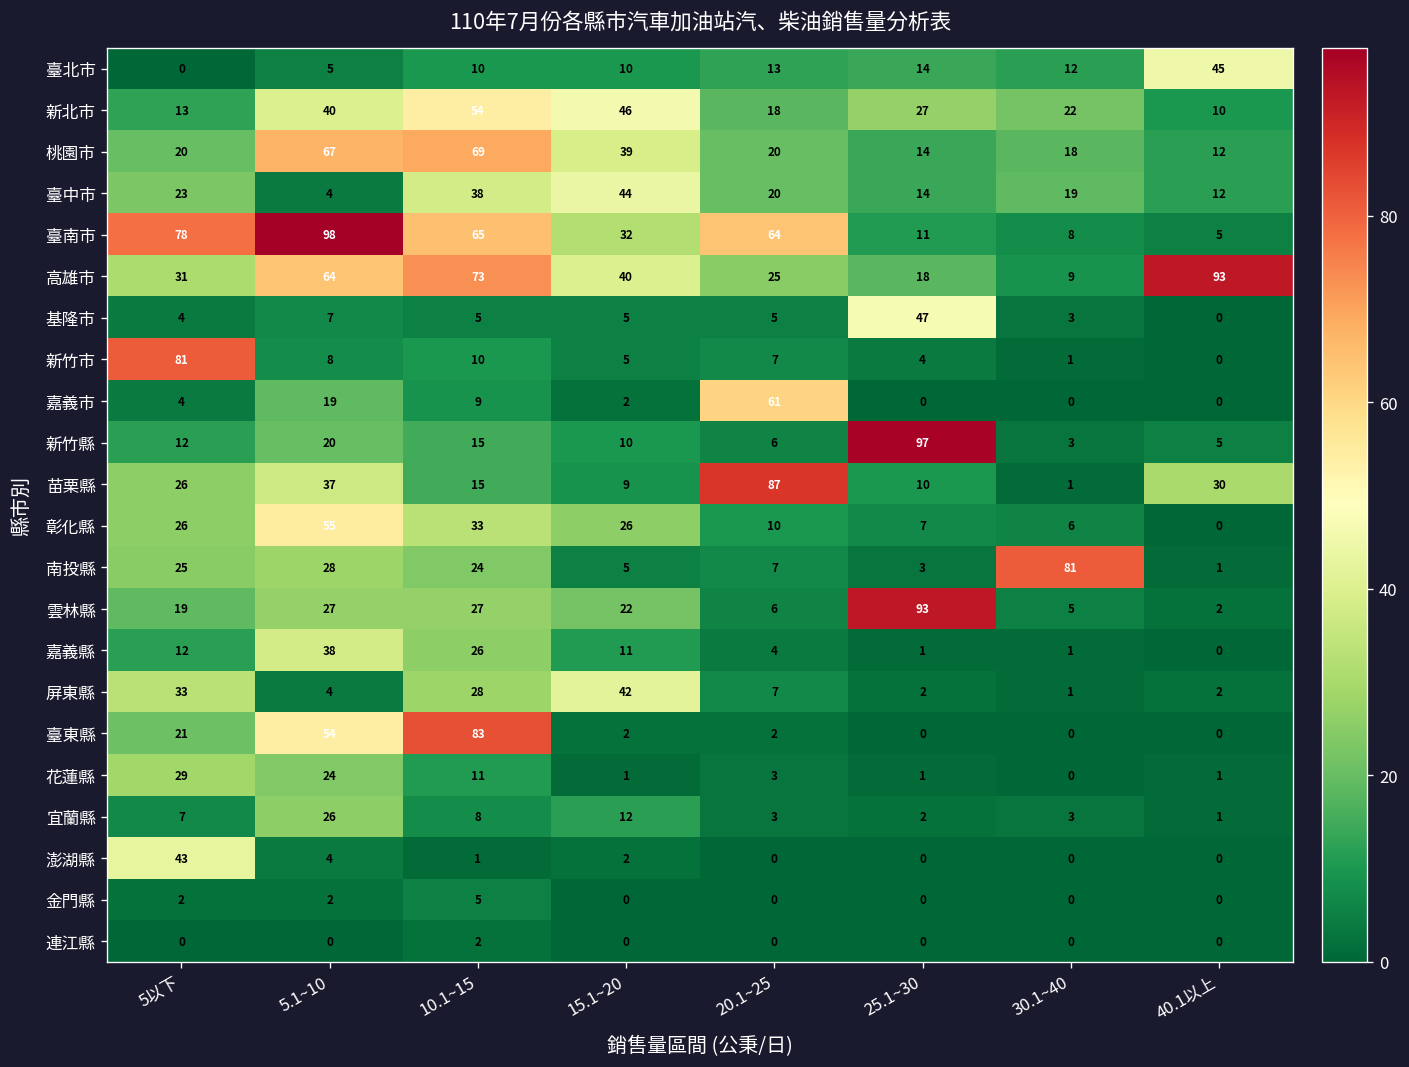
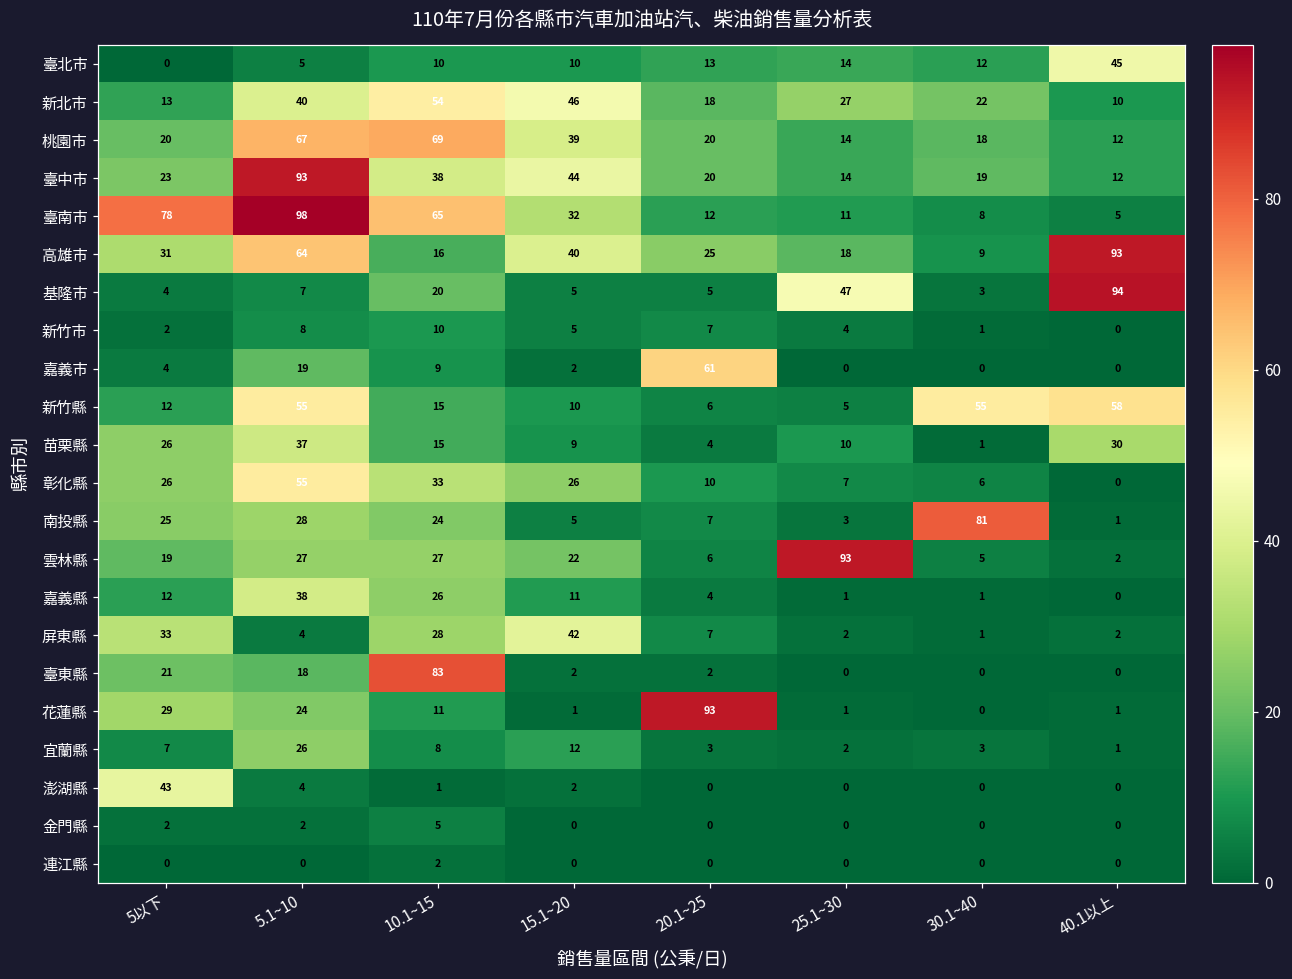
  {
    "臺北市": {
      "5以下": 0,
      "5.1~10": 5,
      "10.1~15": 10,
      "15.1~20": 10,
      "20.1~25": 13,
      "25.1~30": 14,
      "30.1~40": 12,
      "40.1以上": 45
    },
    "新北市": {
      "5以下": 13,
      "5.1~10": 40,
      "10.1~15": 54,
      "15.1~20": 46,
      "20.1~25": 18,
      "25.1~30": 27,
      "30.1~40": 22,
      "40.1以上": 10
    },
    "桃園市": {
      "5以下": 20,
      "5.1~10": 67,
      "10.1~15": 69,
      "15.1~20": 39,
      "20.1~25": 20,
      "25.1~30": 14,
      "30.1~40": 18,
      "40.1以上": 12
    },
    "臺中市": {
      "5以下": 23,
-     "5.1~10": 4,
+     "5.1~10": 93,
      "10.1~15": 38,
      "15.1~20": 44,
      "20.1~25": 20,
      "25.1~30": 14,
      "30.1~40": 19,
      "40.1以上": 12
    },
    "臺南市": {
      "5以下": 78,
      "5.1~10": 98,
      "10.1~15": 65,
      "15.1~20": 32,
-     "20.1~25": 64,
+     "20.1~25": 12,
      "25.1~30": 11,
      "30.1~40": 8,
      "40.1以上": 5
    },
    "高雄市": {
      "5以下": 31,
      "5.1~10": 64,
-     "10.1~15": 73,
+     "10.1~15": 16,
      "15.1~20": 40,
      "20.1~25": 25,
      "25.1~30": 18,
      "30.1~40": 9,
      "40.1以上": 93
    },
    "基隆市": {
      "5以下": 4,
      "5.1~10": 7,
-     "10.1~15": 5,
+     "10.1~15": 20,
      "15.1~20": 5,
      "20.1~25": 5,
      "25.1~30": 47,
      "30.1~40": 3,
-     "40.1以上": 0
+     "40.1以上": 94
    },
    "新竹市": {
-     "5以下": 81,
+     "5以下": 2,
      "5.1~10": 8,
      "10.1~15": 10,
      "15.1~20": 5,
      "20.1~25": 7,
      "25.1~30": 4,
      "30.1~40": 1,
      "40.1以上": 0
    },
    "嘉義市": {
      "5以下": 4,
      "5.1~10": 19,
      "10.1~15": 9,
      "15.1~20": 2,
      "20.1~25": 61,
      "25.1~30": 0,
      "30.1~40": 0,
      "40.1以上": 0
    },
    "新竹縣": {
      "5以下": 12,
-     "5.1~10": 20,
+     "5.1~10": 55,
      "10.1~15": 15,
      "15.1~20": 10,
      "20.1~25": 6,
-     "25.1~30": 97,
-     "30.1~40": 3,
-     "40.1以上": 5
+     "25.1~30": 5,
+     "30.1~40": 55,
+     "40.1以上": 58
    },
    "苗栗縣": {
      "5以下": 26,
      "5.1~10": 37,
      "10.1~15": 15,
      "15.1~20": 9,
-     "20.1~25": 87,
+     "20.1~25": 4,
      "25.1~30": 10,
      "30.1~40": 1,
      "40.1以上": 30
    },
    "彰化縣": {
      "5以下": 26,
      "5.1~10": 55,
      "10.1~15": 33,
      "15.1~20": 26,
      "20.1~25": 10,
      "25.1~30": 7,
      "30.1~40": 6,
      "40.1以上": 0
    },
    "南投縣": {
      "5以下": 25,
      "5.1~10": 28,
      "10.1~15": 24,
      "15.1~20": 5,
      "20.1~25": 7,
      "25.1~30": 3,
      "30.1~40": 81,
      "40.1以上": 1
    },
    "雲林縣": {
      "5以下": 19,
      "5.1~10": 27,
      "10.1~15": 27,
      "15.1~20": 22,
      "20.1~25": 6,
      "25.1~30": 93,
      "30.1~40": 5,
      "40.1以上": 2
    },
    "嘉義縣": {
      "5以下": 12,
      "5.1~10": 38,
      "10.1~15": 26,
      "15.1~20": 11,
      "20.1~25": 4,
      "25.1~30": 1,
      "30.1~40": 1,
      "40.1以上": 0
    },
    "屏東縣": {
      "5以下": 33,
      "5.1~10": 4,
      "10.1~15": 28,
      "15.1~20": 42,
      "20.1~25": 7,
      "25.1~30": 2,
      "30.1~40": 1,
      "40.1以上": 2
    },
    "臺東縣": {
      "5以下": 21,
-     "5.1~10": 54,
+     "5.1~10": 18,
      "10.1~15": 83,
      "15.1~20": 2,
      "20.1~25": 2,
      "25.1~30": 0,
      "30.1~40": 0,
      "40.1以上": 0
    },
    "花蓮縣": {
      "5以下": 29,
      "5.1~10": 24,
      "10.1~15": 11,
      "15.1~20": 1,
-     "20.1~25": 3,
+     "20.1~25": 93,
      "25.1~30": 1,
      "30.1~40": 0,
      "40.1以上": 1
    },
    "宜蘭縣": {
      "5以下": 7,
      "5.1~10": 26,
      "10.1~15": 8,
      "15.1~20": 12,
      "20.1~25": 3,
      "25.1~30": 2,
      "30.1~40": 3,
      "40.1以上": 1
    },
    "澎湖縣": {
      "5以下": 43,
      "5.1~10": 4,
      "10.1~15": 1,
      "15.1~20": 2,
      "20.1~25": 0,
      "25.1~30": 0,
      "30.1~40": 0,
      "40.1以上": 0
    },
    "金門縣": {
      "5以下": 2,
      "5.1~10": 2,
      "10.1~15": 5,
      "15.1~20": 0,
      "20.1~25": 0,
      "25.1~30": 0,
      "30.1~40": 0,
      "40.1以上": 0
    },
    "連江縣": {
      "5以下": 0,
      "5.1~10": 0,
      "10.1~15": 2,
      "15.1~20": 0,
      "20.1~25": 0,
      "25.1~30": 0,
      "30.1~40": 0,
      "40.1以上": 0
    }
  }
